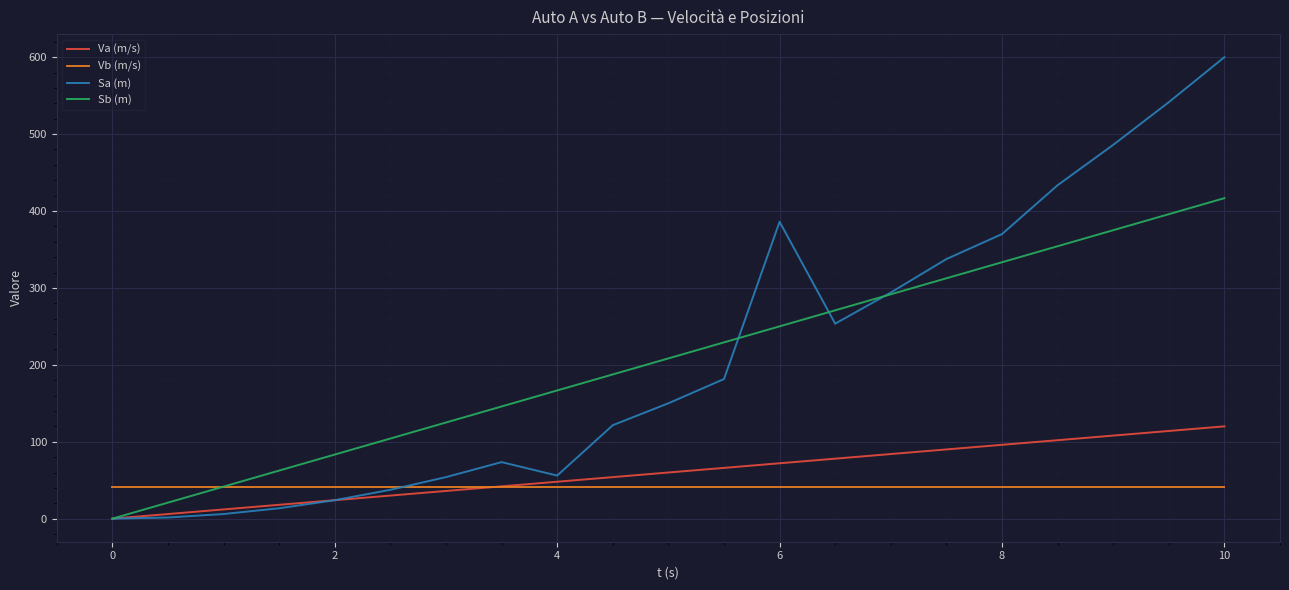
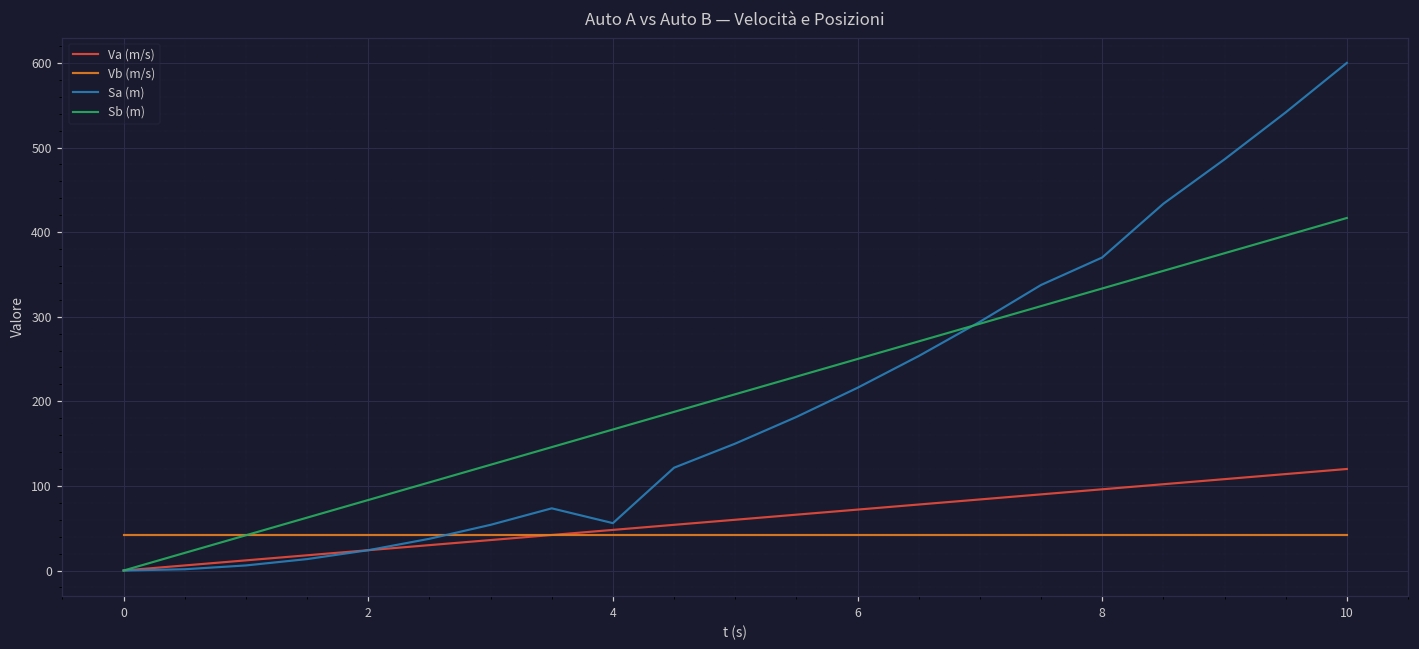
  {
    "Sa (m)": {
      "4": 60,
-     "6": 390,
+     "6": 220,
      "8": 370,
      "10": 600
    },
    "Sb (m)": {
      "2": 80,
      "4": 170,
      "6": 250,
      "8": 330,
      "10": 420
    }
  }
